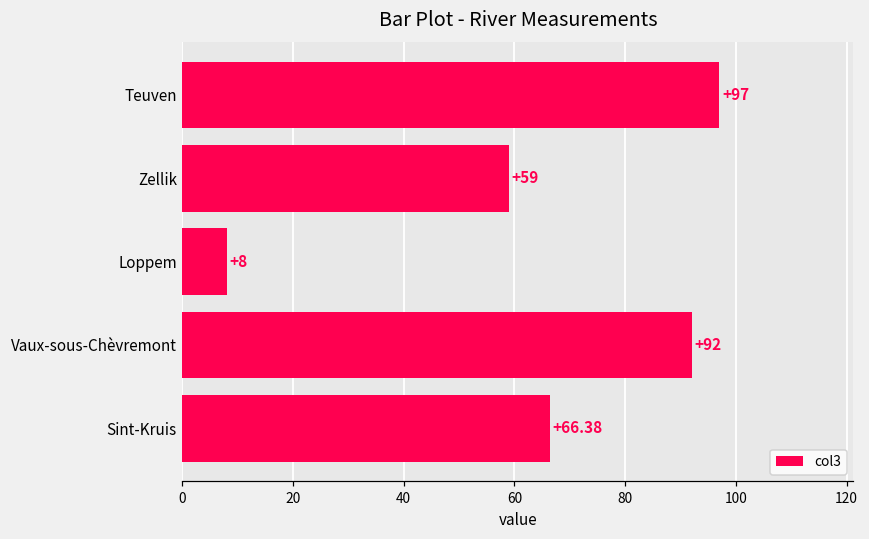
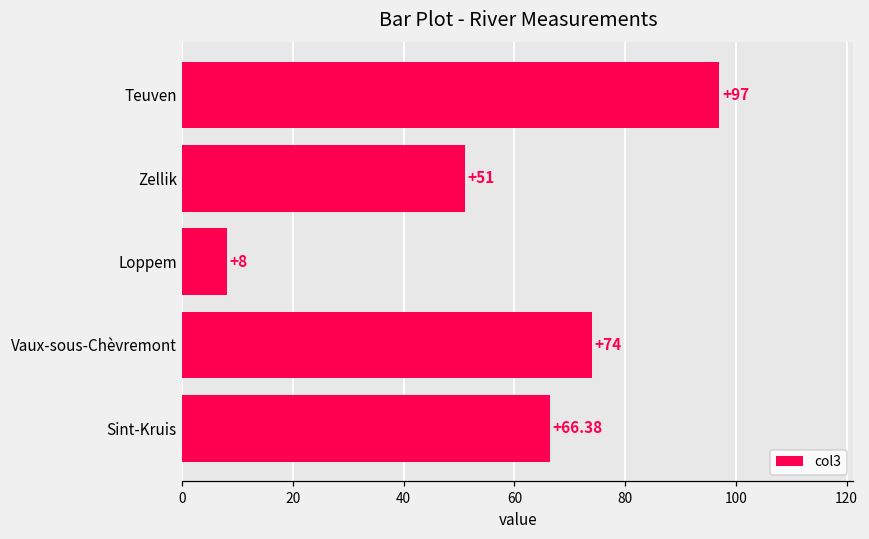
  {
    "Teuven": "+97",
-   "Zellik": "+59",
+   "Zellik": "+51",
    "Loppem": "+8",
-   "Vaux-sous-Chèvremont": "+92",
+   "Vaux-sous-Chèvremont": "+74",
    "Sint-Kruis": "+66.38"
  }
